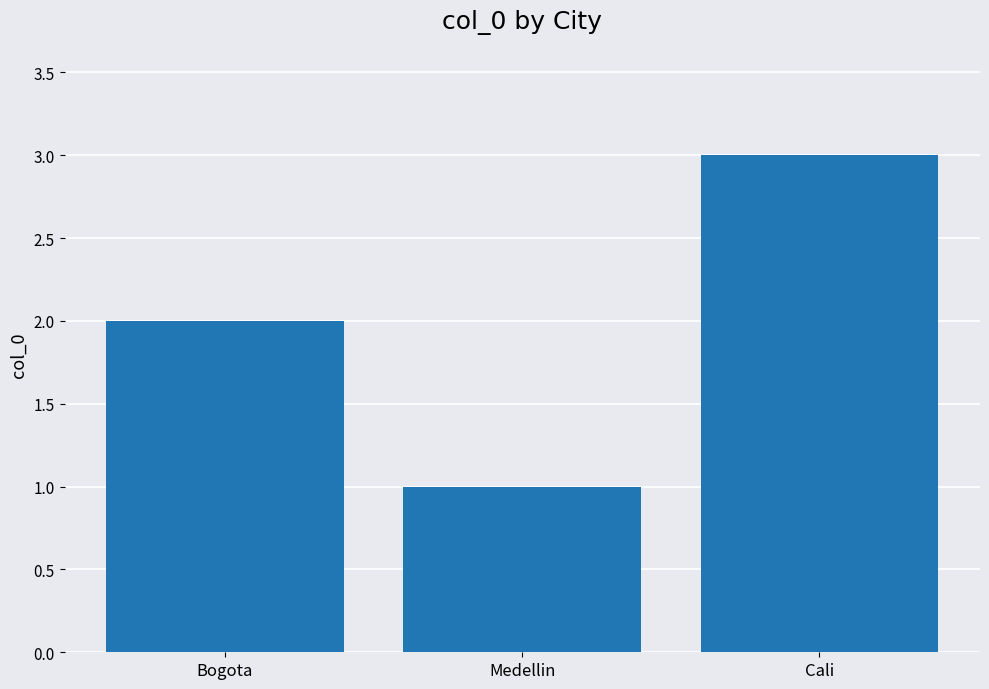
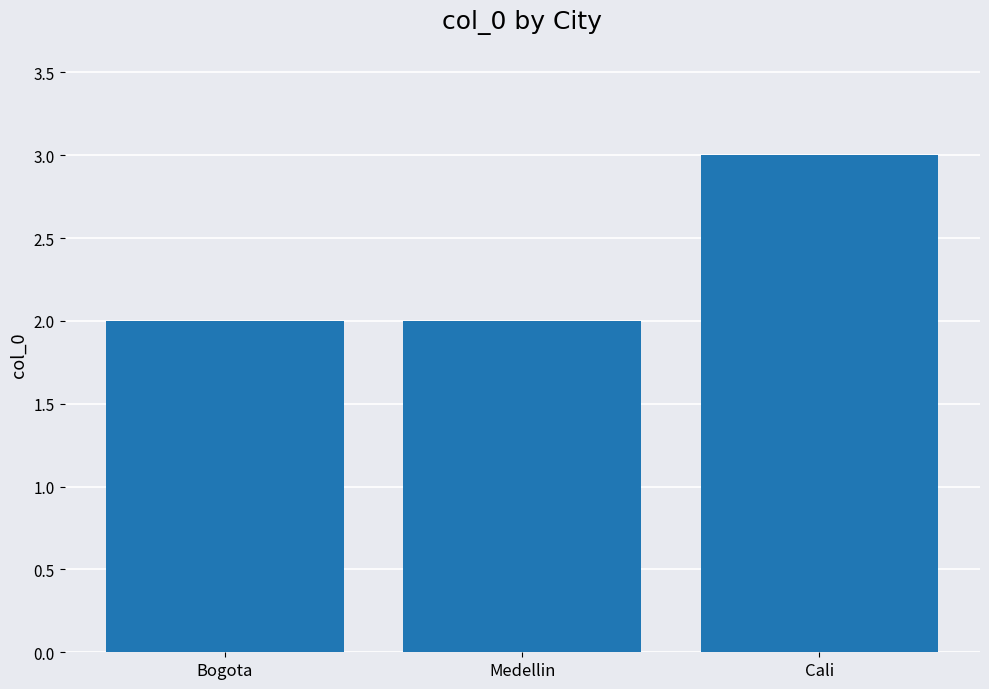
  {
    "Bogota": 2,
-   "Medellin": 1,
+   "Medellin": 2,
    "Cali": 3
  }
